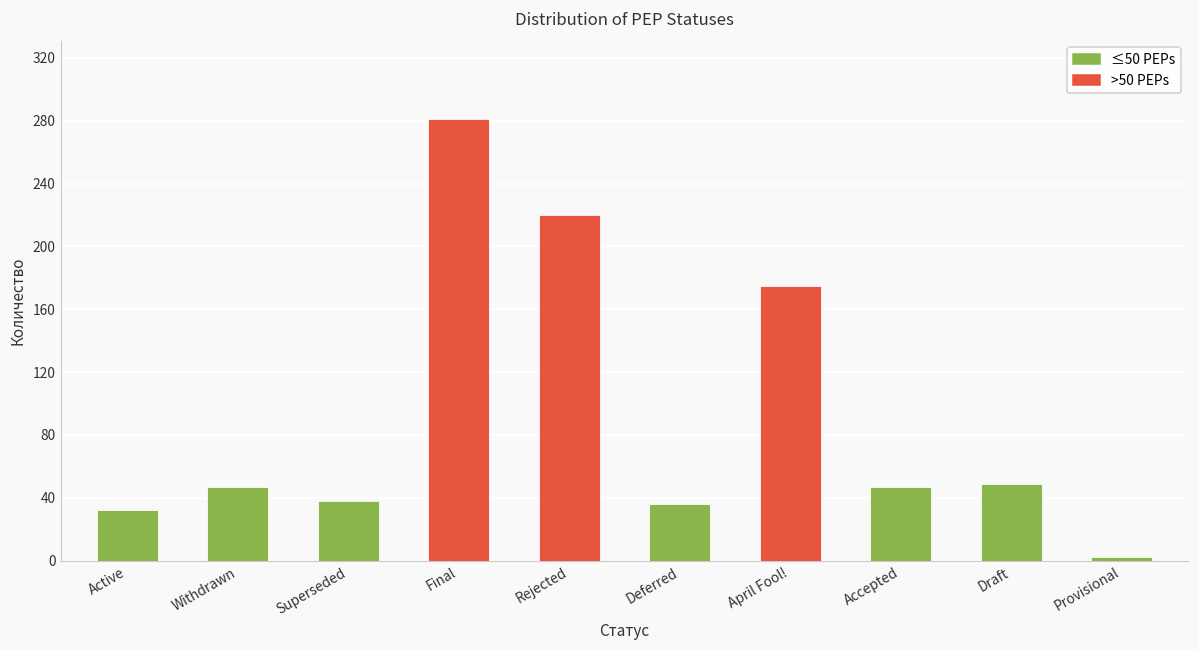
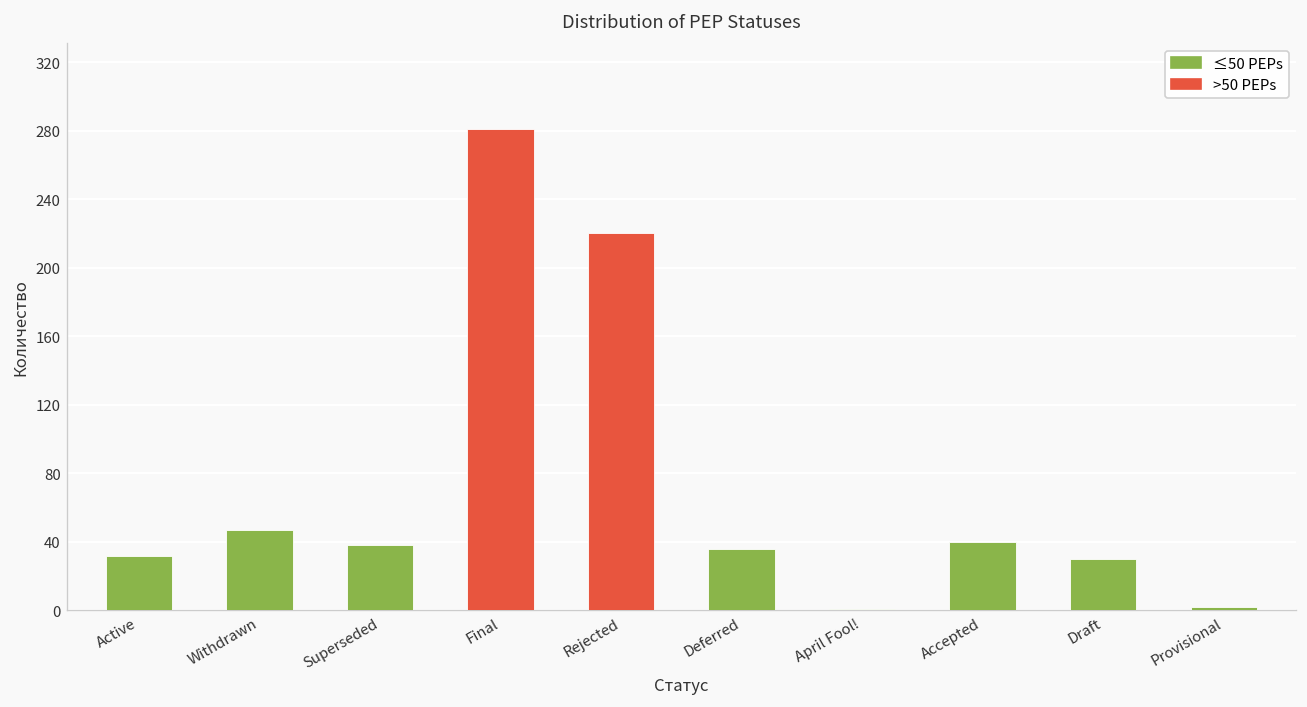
  {
    "Active": 32,
    "Withdrawn": 47,
    "Superseded": 38,
    "Final": 281,
    "Rejected": 220,
    "Deferred": 36,
-   "April Fool!": 175,
-   "Accepted": 47,
-   "Draft": 49,
+   "April Fool!": 1,
+   "Accepted": 40,
+   "Draft": 30,
    "Provisional": 2
  }
